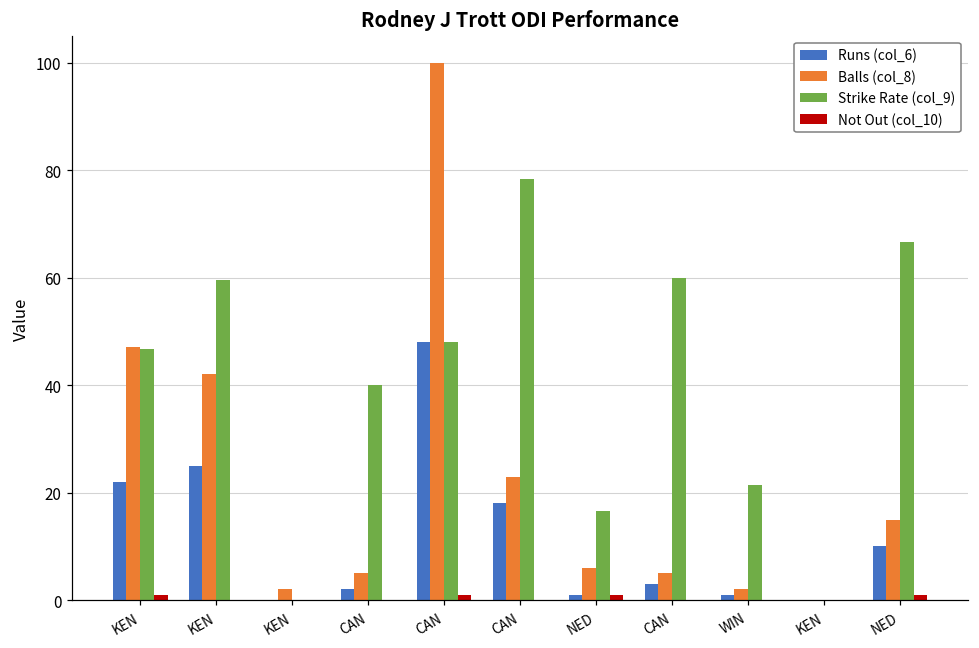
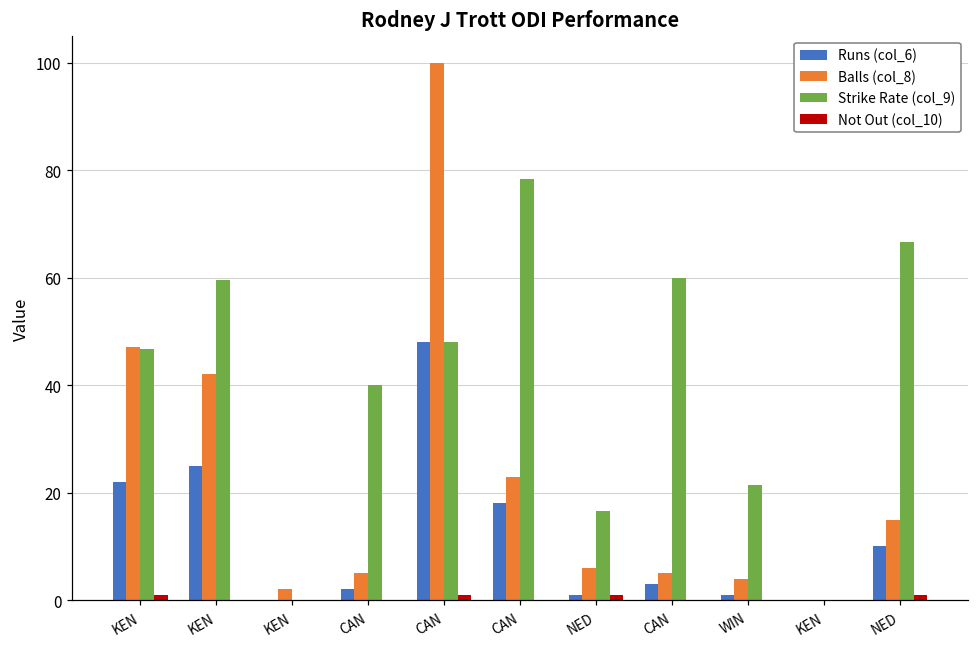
  {
    "Runs (col_6)": {
      "WIN": 1
    },
    "Balls (col_8)": {
-     "WIN": 2
+     "WIN": 4
    },
    "Strike Rate (col_9)": {
      "WIN": 21
    },
    "Not Out (col_10)": {
      "WIN": 0
    }
  }
